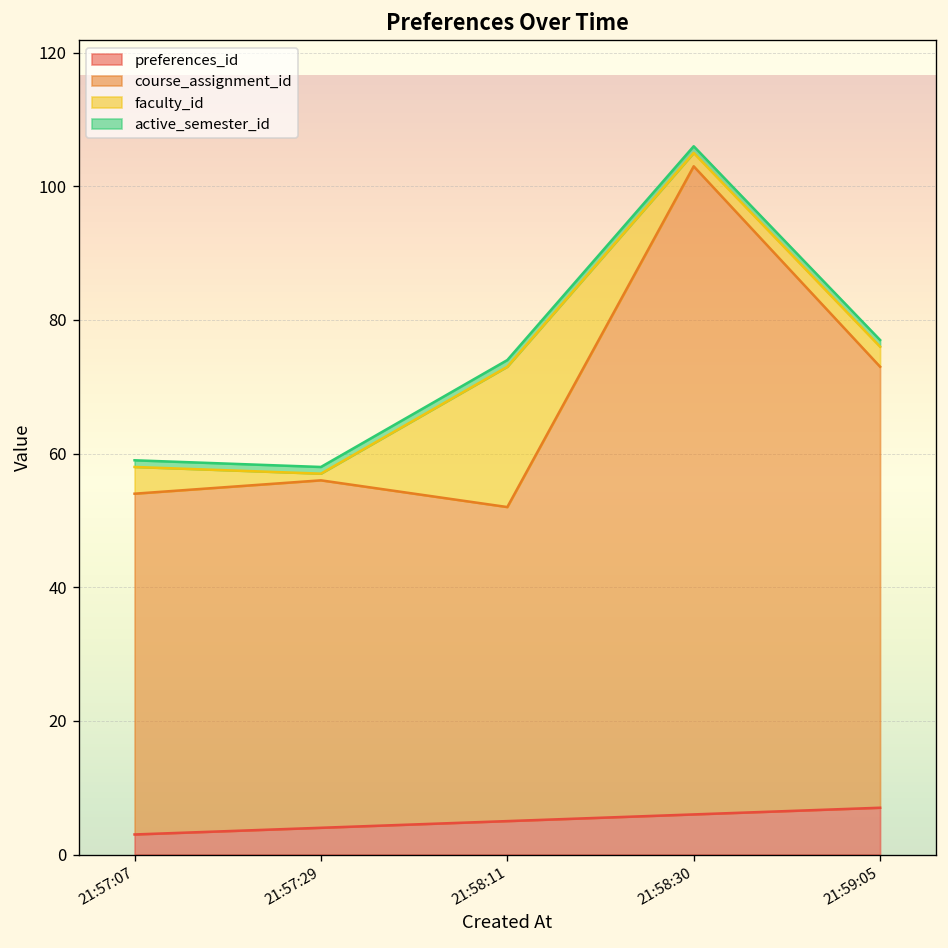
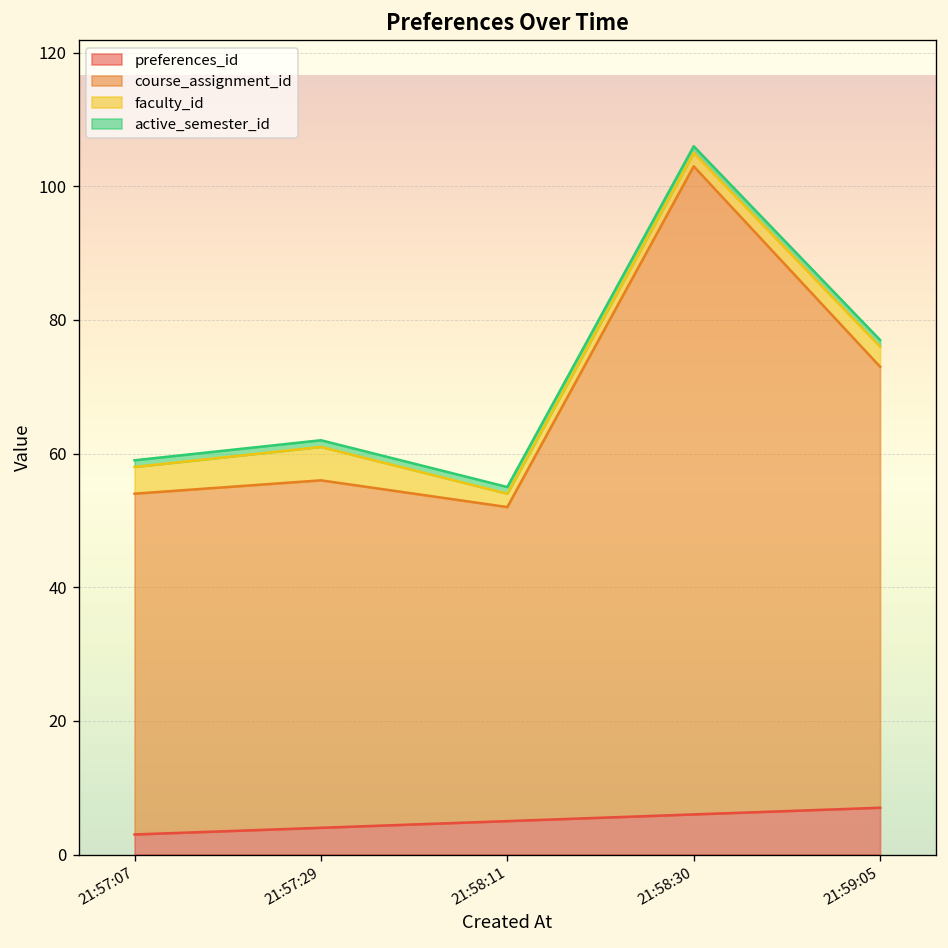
  {
    "faculty_id": {
      "21:57:07": 4,
-     "21:57:29": 1,
-     "21:58:11": 21,
+     "21:57:29": 5,
+     "21:58:11": 2,
      "21:58:30": 2,
      "21:59:05": 3
    },
    "active_semester_id": {
      "21:57:07": 1,
      "21:57:29": 1,
      "21:58:11": 1,
      "21:58:30": 1,
      "21:59:05": 1
    }
  }
